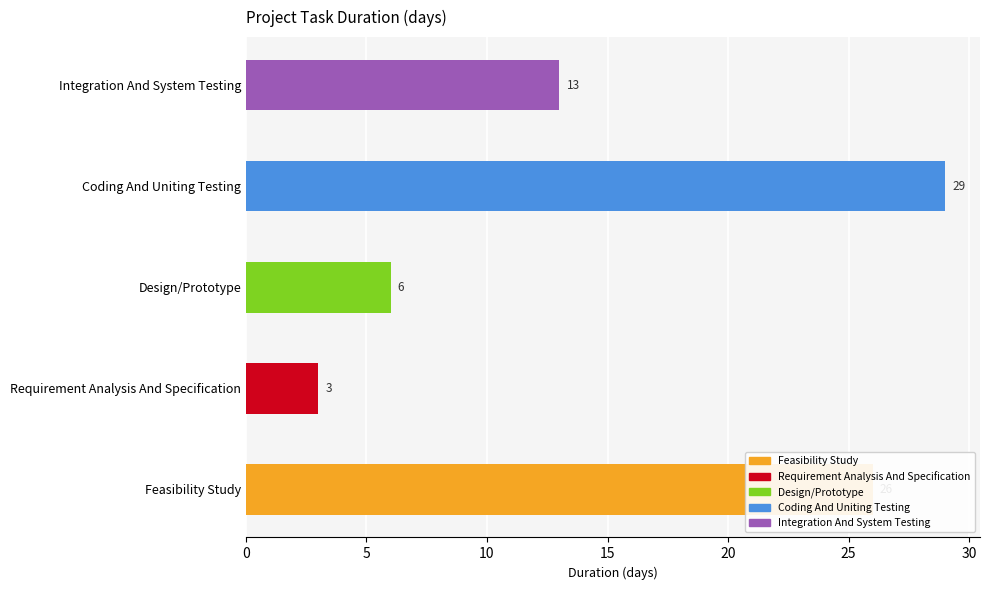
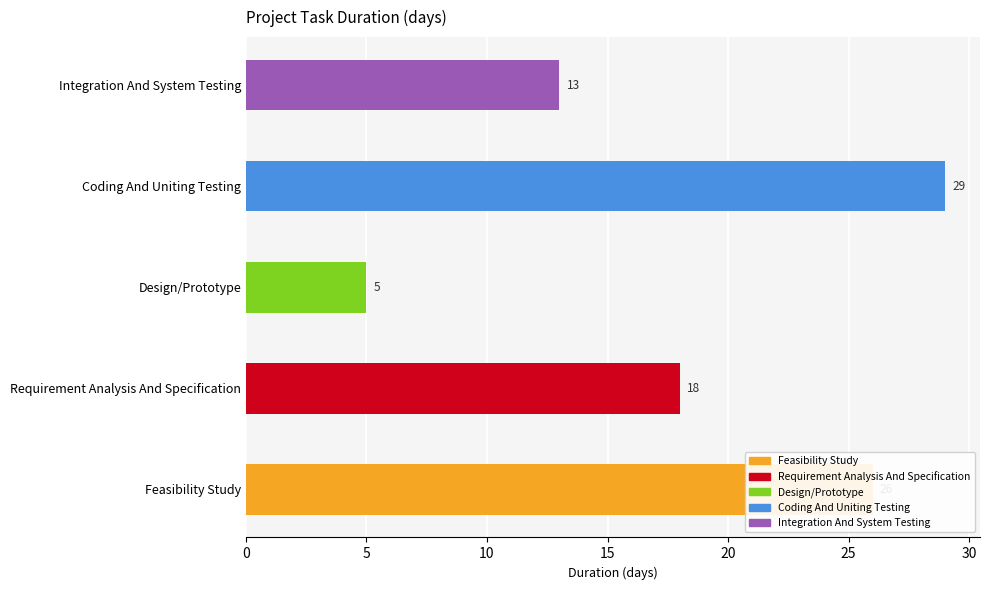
  {
    "Integration And System Testing": 13,
    "Coding And Uniting Testing": 29,
-   "Design/Prototype": 6,
-   "Requirement Analysis And Specification": 3
+   "Design/Prototype": 5,
+   "Requirement Analysis And Specification": 18
  }
